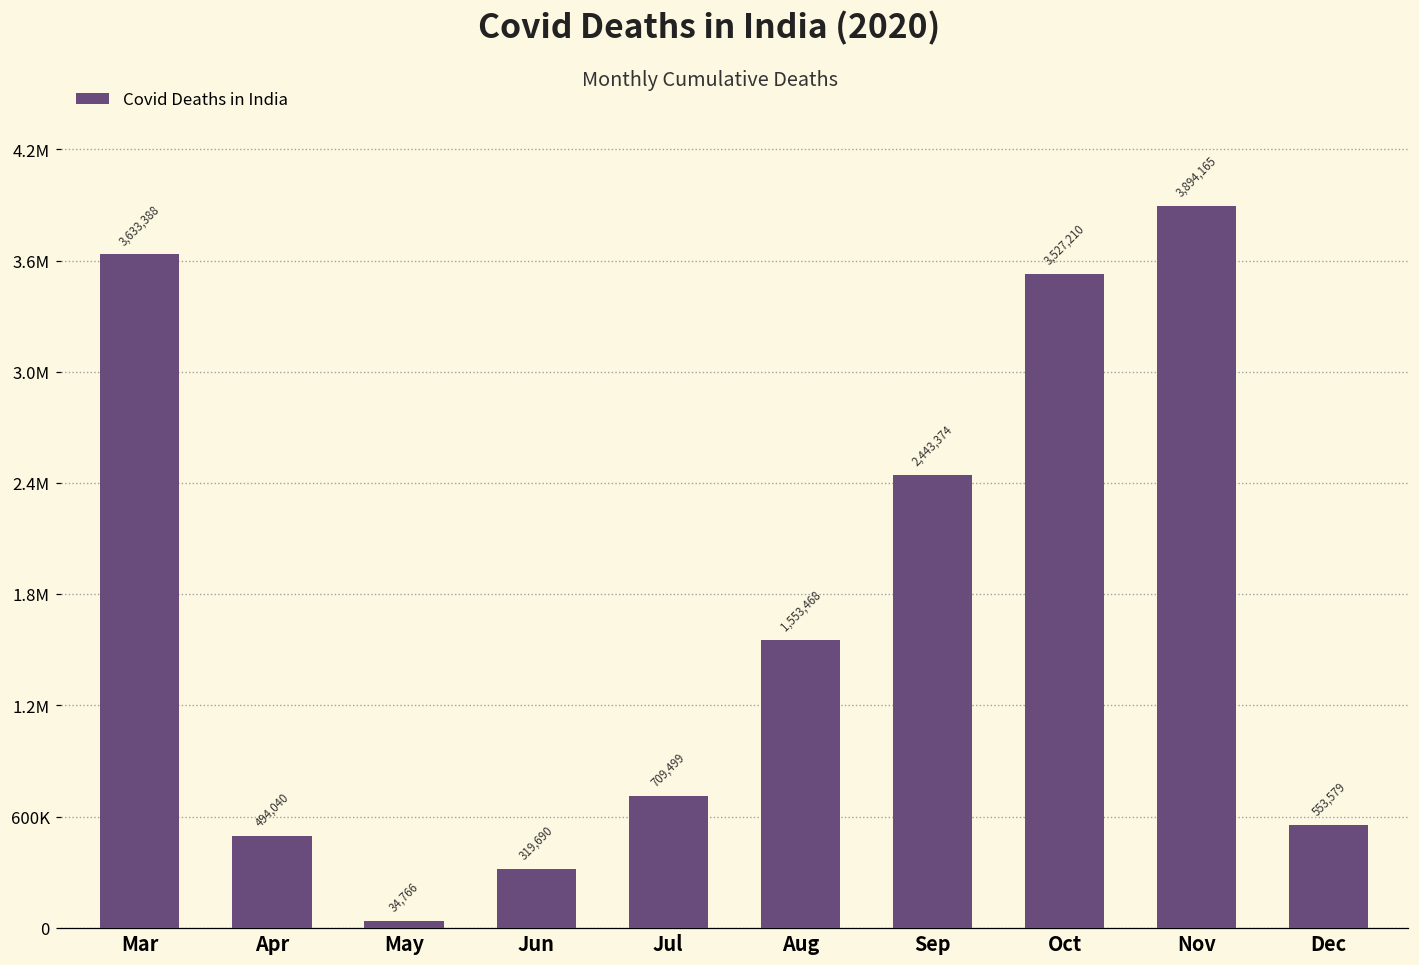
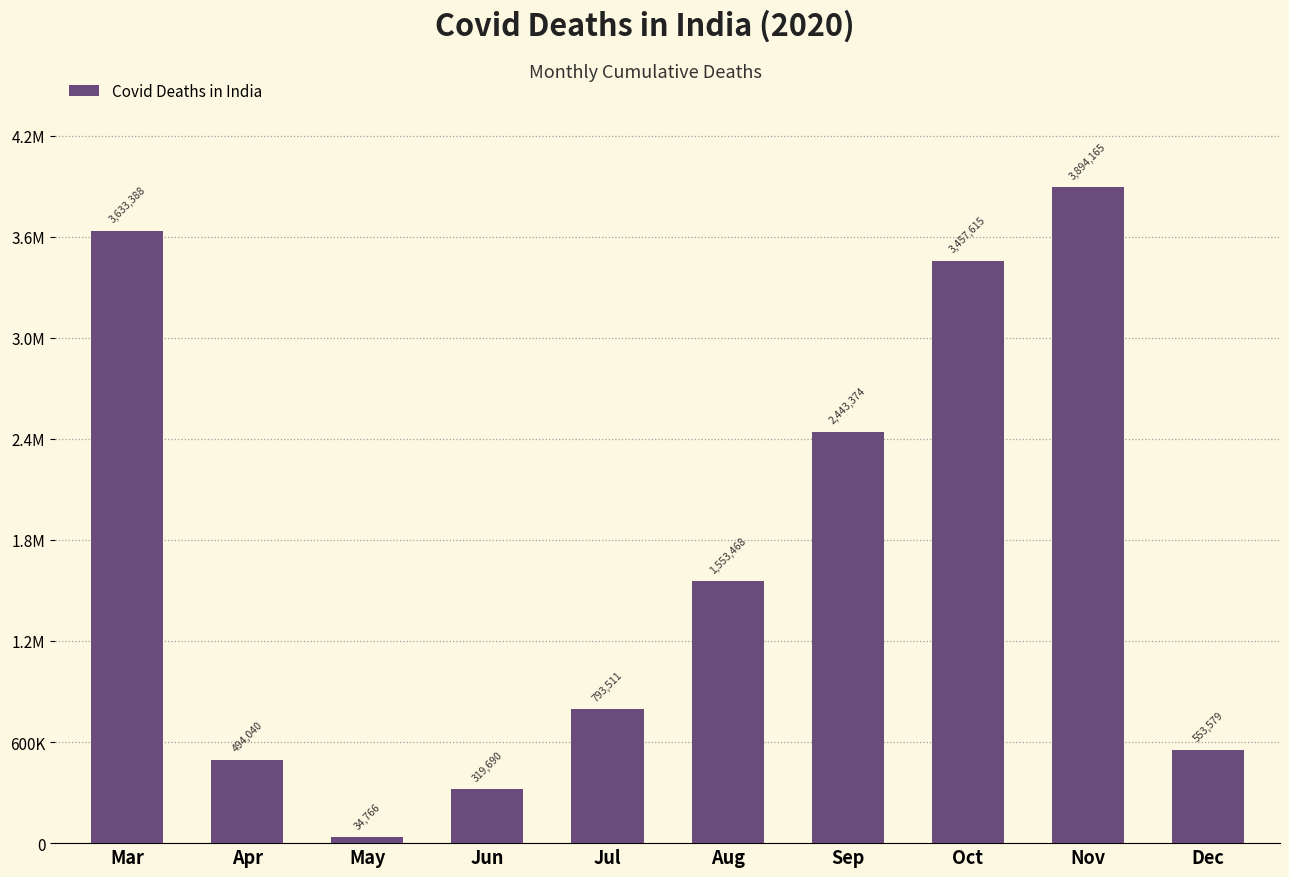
  {
    "Mar": "3,633,388",
    "Apr": "494,040",
    "May": "34,766",
    "Jun": "319,690",
-   "Jul": "709,499",
+   "Jul": "793,511",
    "Aug": "1,553,468",
    "Sep": "2,443,374",
-   "Oct": "3,527,210",
+   "Oct": "3,457,615",
    "Nov": "3,894,165",
    "Dec": "553,579"
  }
